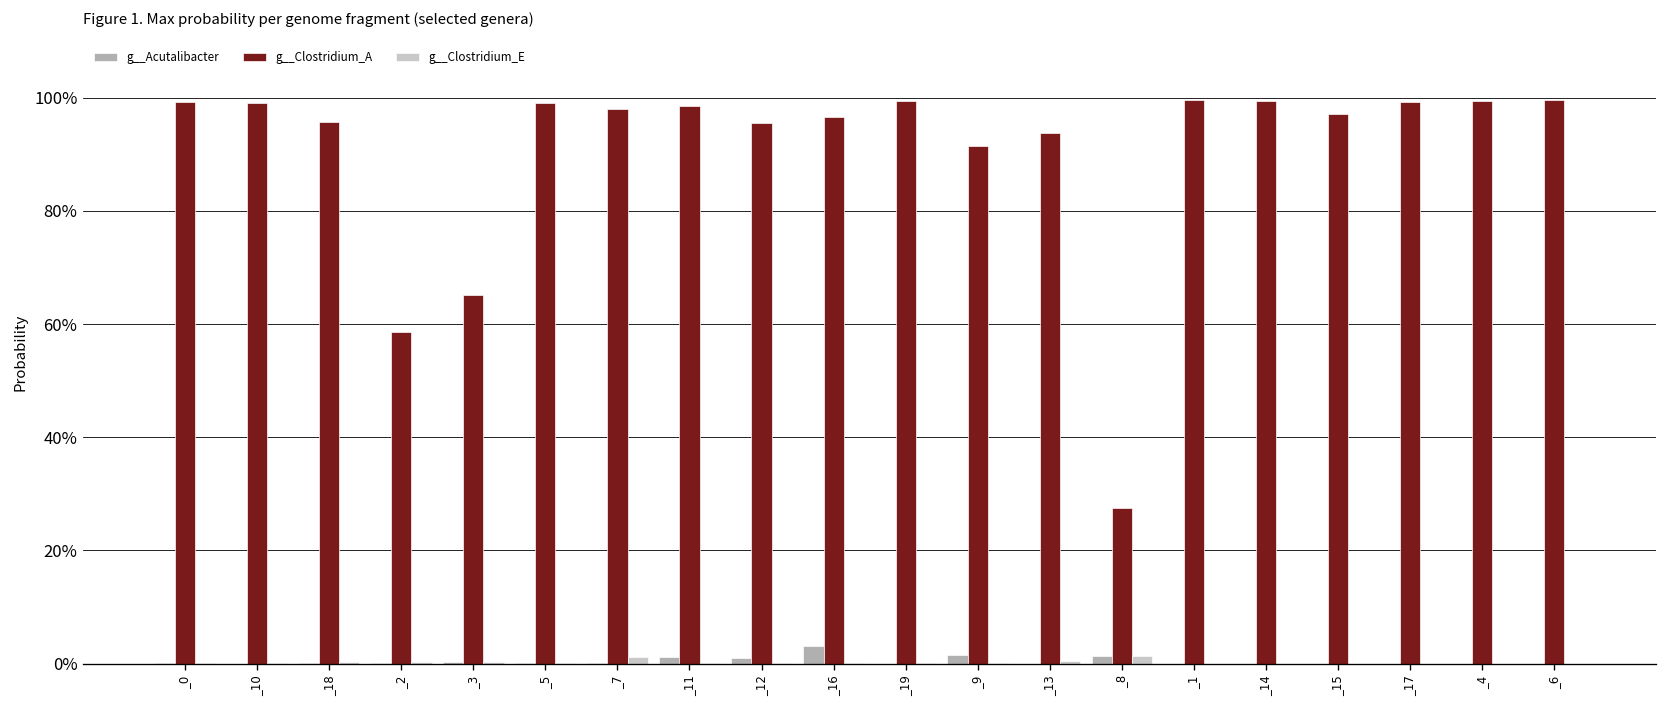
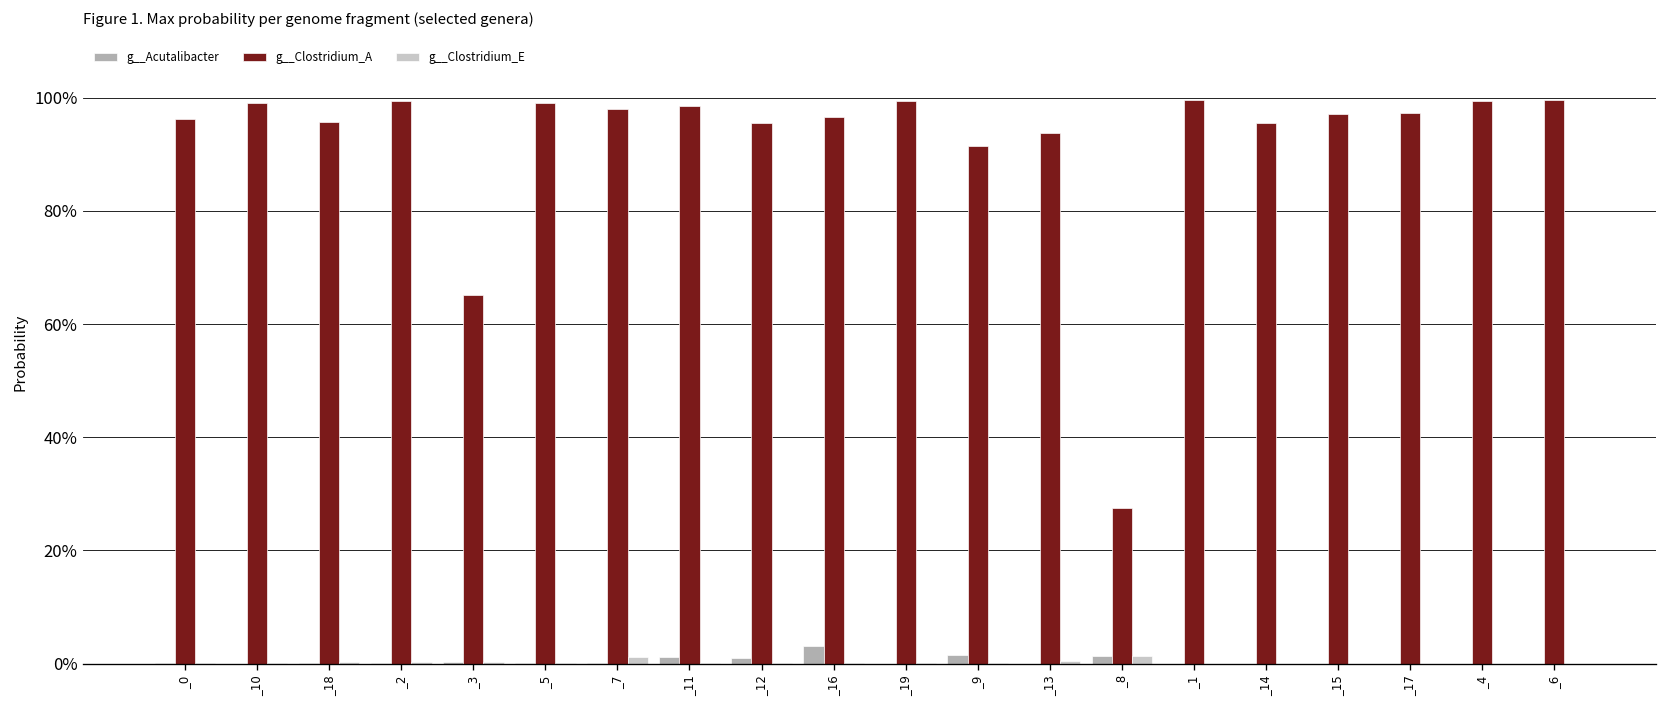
  {
    "g__Clostridium_A": {
-     "_0": "99%",
+     "_0": "96%",
      "_10": "99%",
      "_18": "96%",
-     "_2": "59%",
+     "_2": "99%",
      "_3": "65%",
      "_5": "99%",
      "_7": "98%",
      "_11": "98%",
      "_12": "95%",
      "_16": "96%",
      "_19": "99%",
      "_9": "91%",
      "_13": "94%",
      "_8": "27%",
      "_1": "100%",
-     "_14": "99%",
+     "_14": "95%",
      "_15": "97%",
-     "_17": "99%",
+     "_17": "97%",
      "_4": "99%",
      "_6": "100%"
    }
  }
